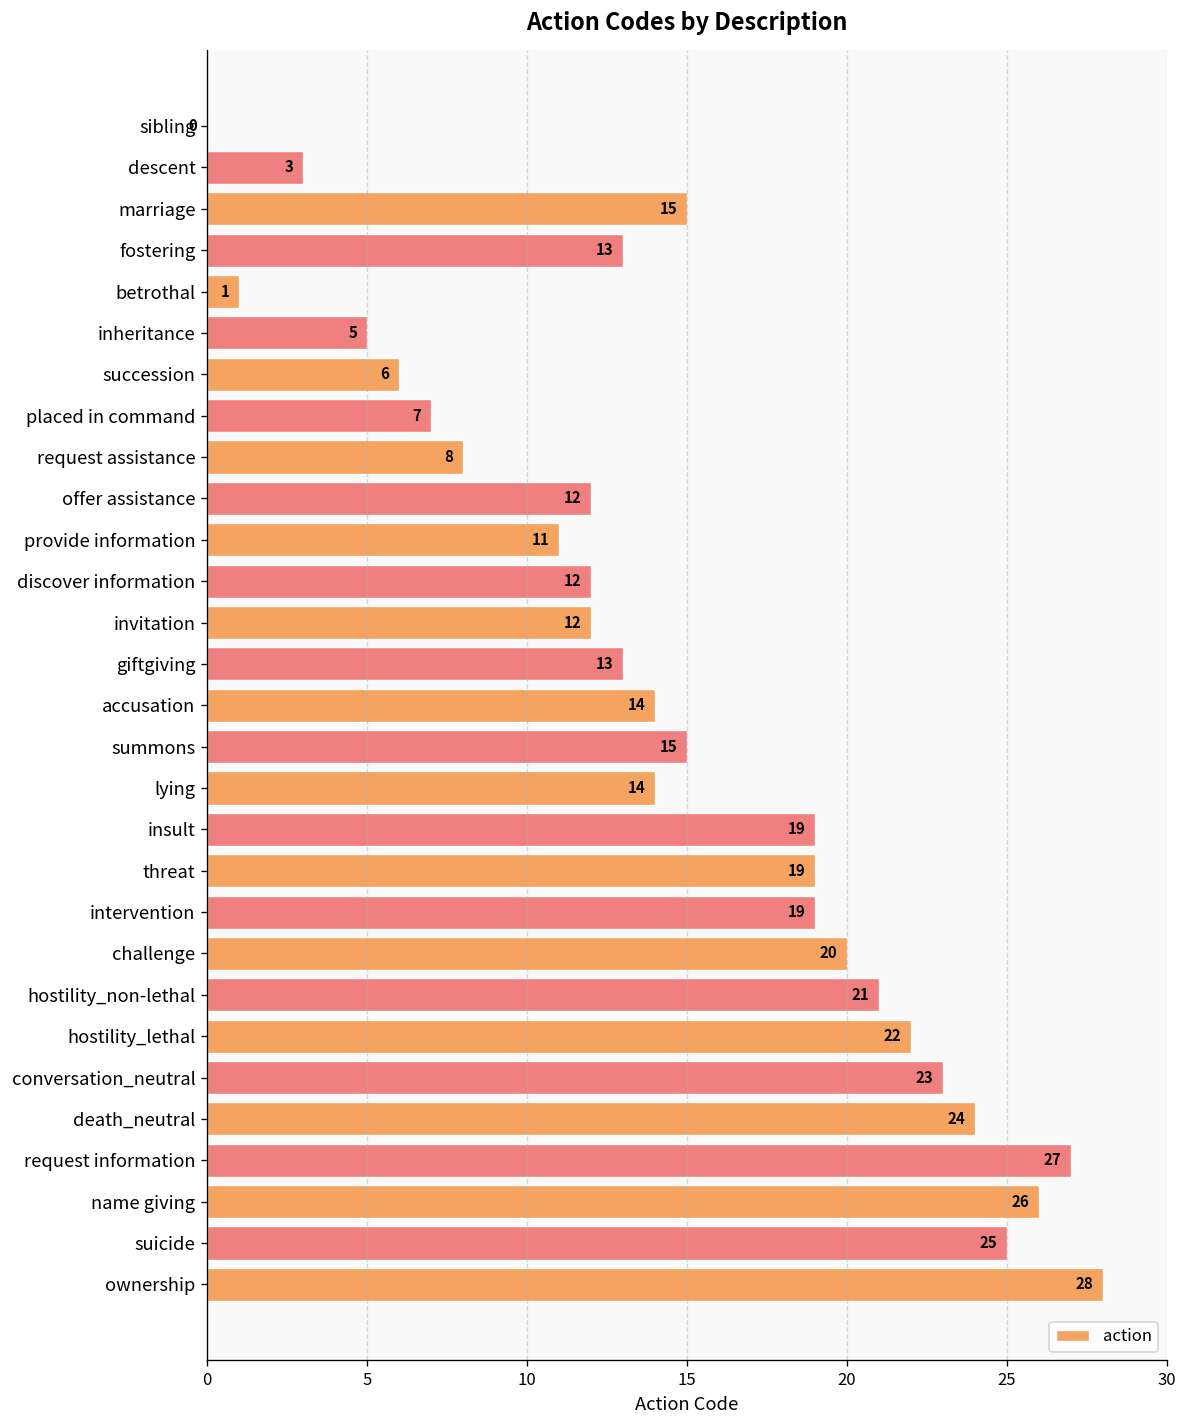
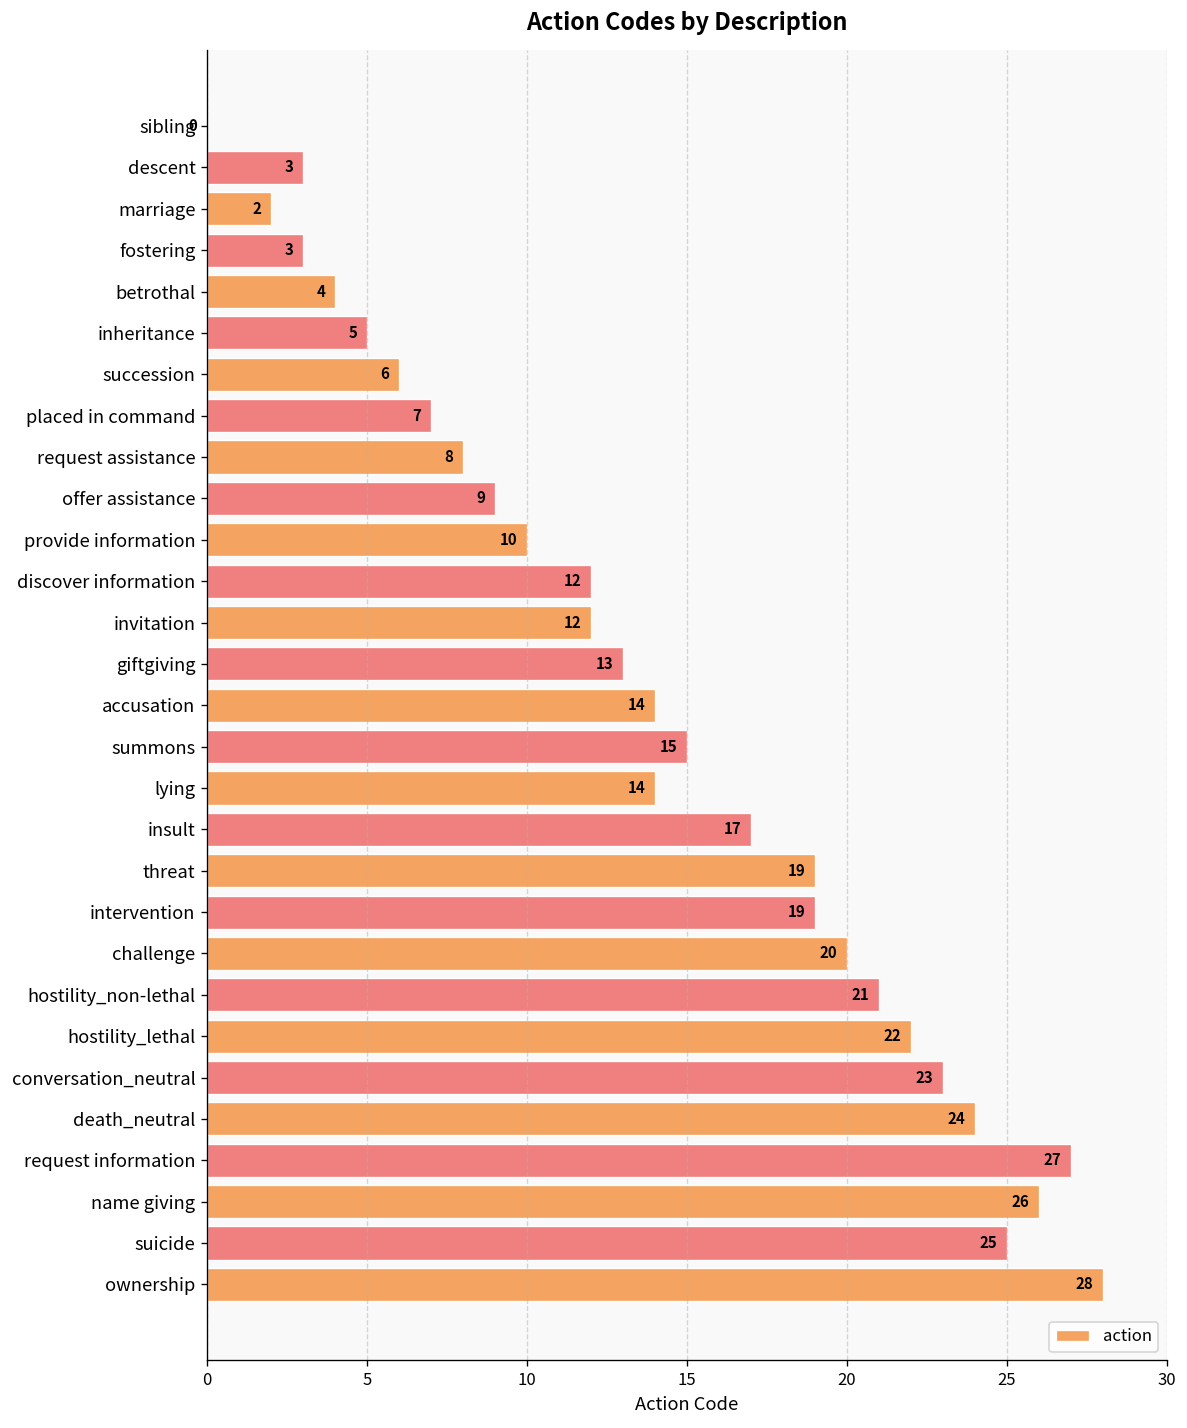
  {
    "sibling": 0,
    "descent": 3,
-   "marriage": 15,
-   "fostering": 13,
-   "betrothal": 1,
+   "marriage": 2,
+   "fostering": 3,
+   "betrothal": 4,
    "inheritance": 5,
    "succession": 6,
    "placed in command": 7,
    "request assistance": 8,
-   "offer assistance": 12,
-   "provide information": 11,
+   "offer assistance": 9,
+   "provide information": 10,
    "discover information": 12,
    "invitation": 12,
    "giftgiving": 13,
    "accusation": 14,
    "summons": 15,
    "lying": 14,
-   "insult": 19,
+   "insult": 17,
    "threat": 19,
    "intervention": 19,
    "challenge": 20,
    "hostility_non-lethal": 21,
    "hostility_lethal": 22,
    "conversation_neutral": 23,
    "death_neutral": 24,
    "request information": 27,
    "name giving": 26,
    "suicide": 25,
    "ownership": 28
  }
